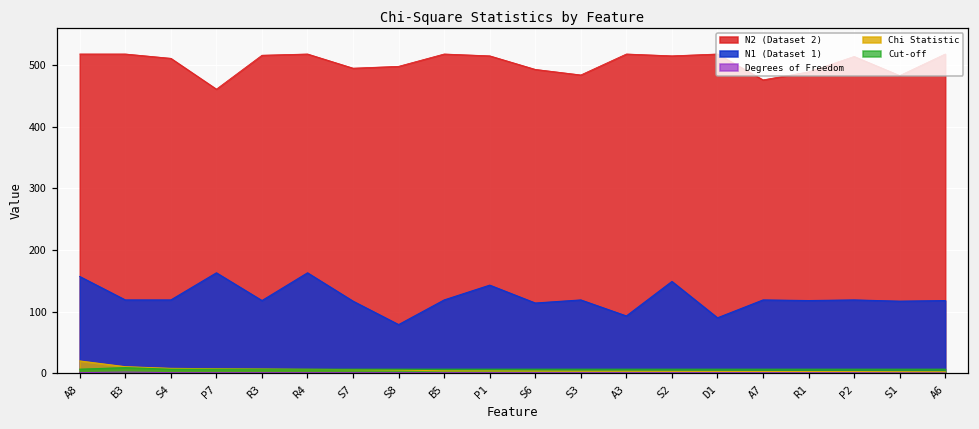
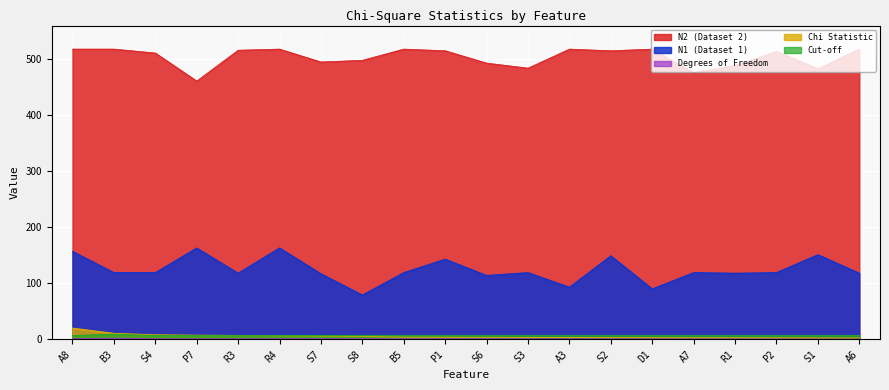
  {
    "N2 (Dataset 2)": {
      "A8": 520,
      "B3": 520,
      "S4": 510,
      "P7": 460,
      "R3": 520,
      "R4": 520,
      "S7": 500,
      "S8": 500,
      "B5": 520,
      "P1": 520,
      "S6": 490,
      "S3": 480,
      "A3": 520,
      "S2": 520,
      "A7": 480
    },
    "N1 (Dataset 1)": {
      "A8": 160,
      "B3": 120,
      "S4": 120,
      "P7": 160,
      "R3": 120,
      "R4": 160,
      "S7": 120,
      "S8": 80,
      "B5": 120,
      "P1": 140,
      "S6": 110,
      "S3": 120,
      "A3": 90,
      "S2": 150,
      "D1": 90,
      "A7": 120,
      "R1": 120,
      "P2": 120,
-     "S1": 120,
+     "S1": 150,
      "A6": 120
    },
    "Degrees of Freedom": {
      "A8": 0,
      "B3": 0,
      "S4": 0,
      "P7": 0,
      "R3": 0,
      "R4": 0,
      "S7": 0
    },
    "Chi Statistic": {
      "A8": 20
    },
    "Cut-off": {
      "A8": 10
    }
  }
